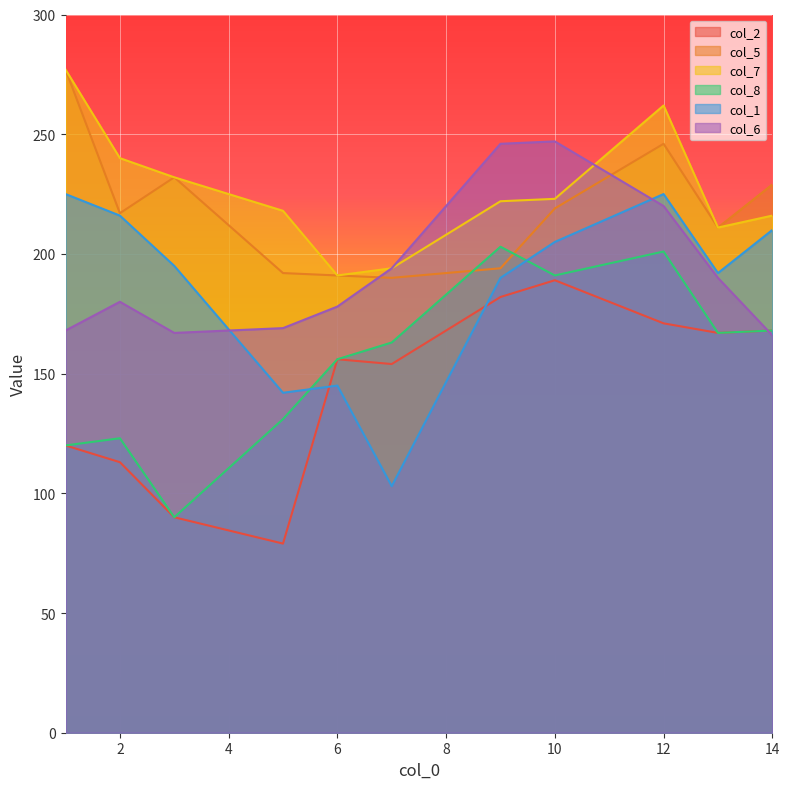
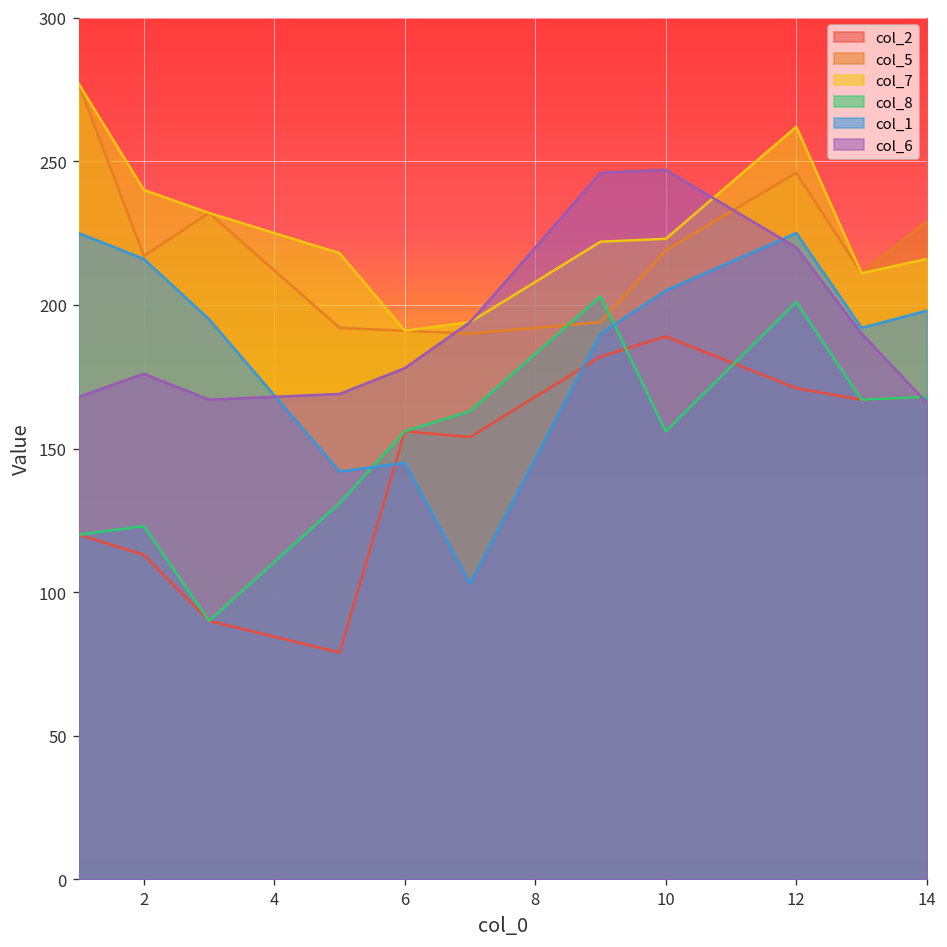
  {
    "col_7": {
      "2": 240,
      "10": 223,
      "12": 262,
      "14": 216
    },
    "col_8": {
      "2": 123,
-     "10": 191,
+     "10": 156,
      "12": 201
    },
    "col_1": {
      "6": 145,
      "10": 205,
      "12": 225,
-     "14": 210
+     "14": 198
    },
    "col_6": {
-     "2": 180,
+     "2": 176,
      "6": 178,
      "10": 247,
      "12": 220,
      "14": 166
    }
  }
